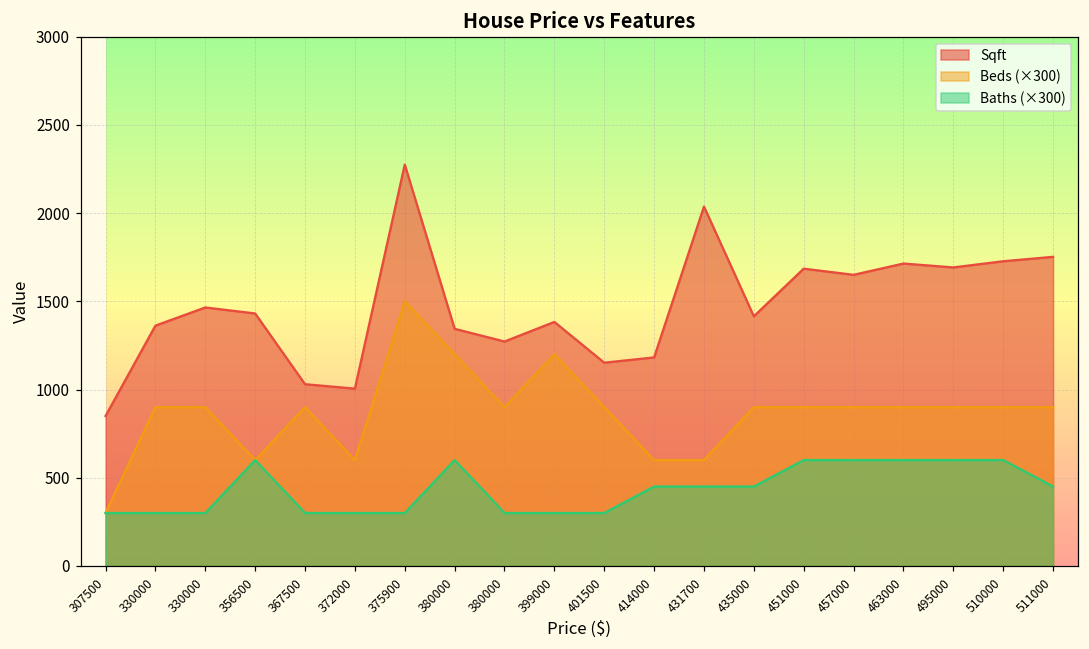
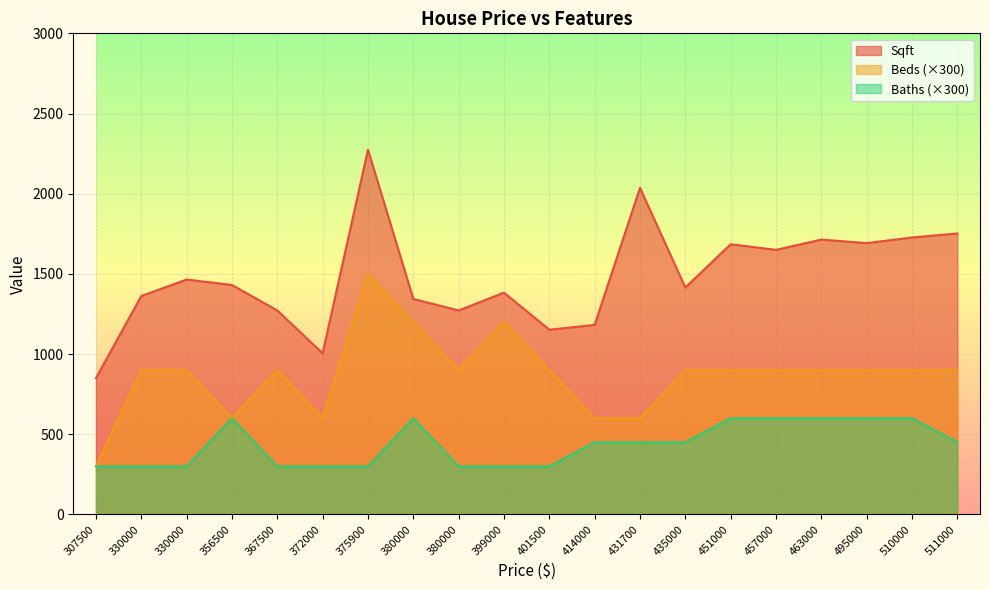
  {
    "Sqft": {
      "307500": 850,
      "356500": 1430,
-     "367500": 1030,
+     "367500": 1270,
      "372000": 1010,
      "375900": 2280,
      "399000": 1380,
      "401500": 1150,
      "414000": 1180,
      "431700": 2040,
      "435000": 1420,
      "451000": 1690,
      "457000": 1650,
      "463000": 1710,
      "495000": 1690,
      "510000": 1730,
      "511000": 1750
    },
    "Beds (×300)": {
      "367500": 900,
      "372000": 600,
      "375900": 1500,
      "399000": 1200,
      "401500": 900,
      "414000": 600,
      "431700": 600,
      "435000": 900,
      "451000": 900,
      "457000": 900,
      "463000": 900,
      "495000": 900,
      "510000": 900,
      "511000": 900
    },
    "Baths (×300)": {
      "367500": 300,
      "372000": 300,
      "375900": 300,
      "399000": 300,
      "401500": 300,
      "414000": 450,
      "431700": 450,
      "435000": 450,
      "451000": 600,
      "457000": 600,
      "463000": 600,
      "495000": 600,
      "510000": 600,
      "511000": 450
    }
  }
